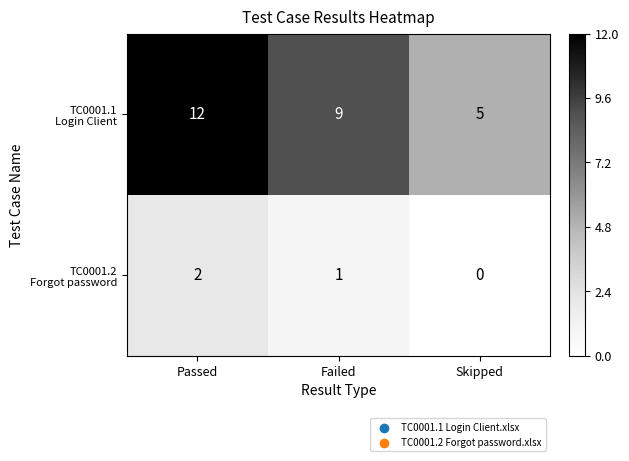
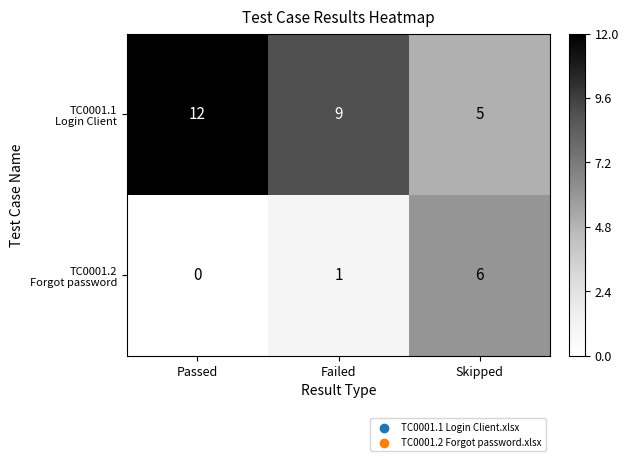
  {
    "TC0001.1 Login Client": {
      "Passed": 12,
      "Failed": 9,
      "Skipped": 5
    },
    "TC0001.2 Forgot password": {
-     "Passed": 2,
+     "Passed": 0,
      "Failed": 1,
-     "Skipped": 0
+     "Skipped": 6
    }
  }
